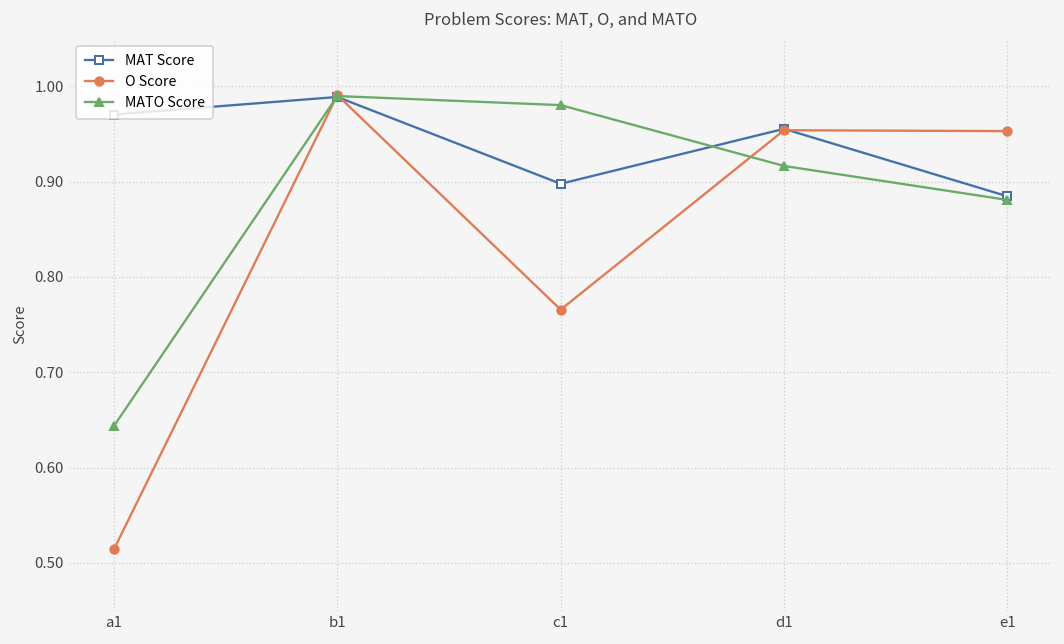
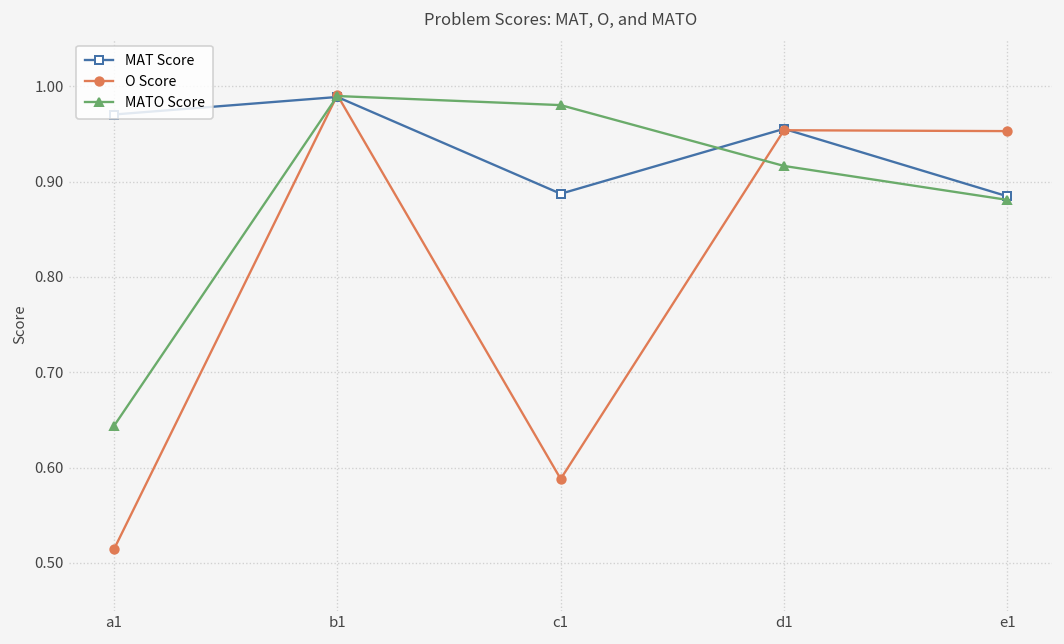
  {
    "MAT Score": {
-     "c1": 0.90,
+     "c1": 0.89,
      "e1": 0.88
    },
    "O Score": {
      "a1": 0.51,
-     "c1": 0.77,
+     "c1": 0.59,
      "e1": 0.95
    },
    "MATO Score": {
      "a1": 0.64,
      "c1": 0.98,
      "d1": 0.92,
      "e1": 0.88
    }
  }
